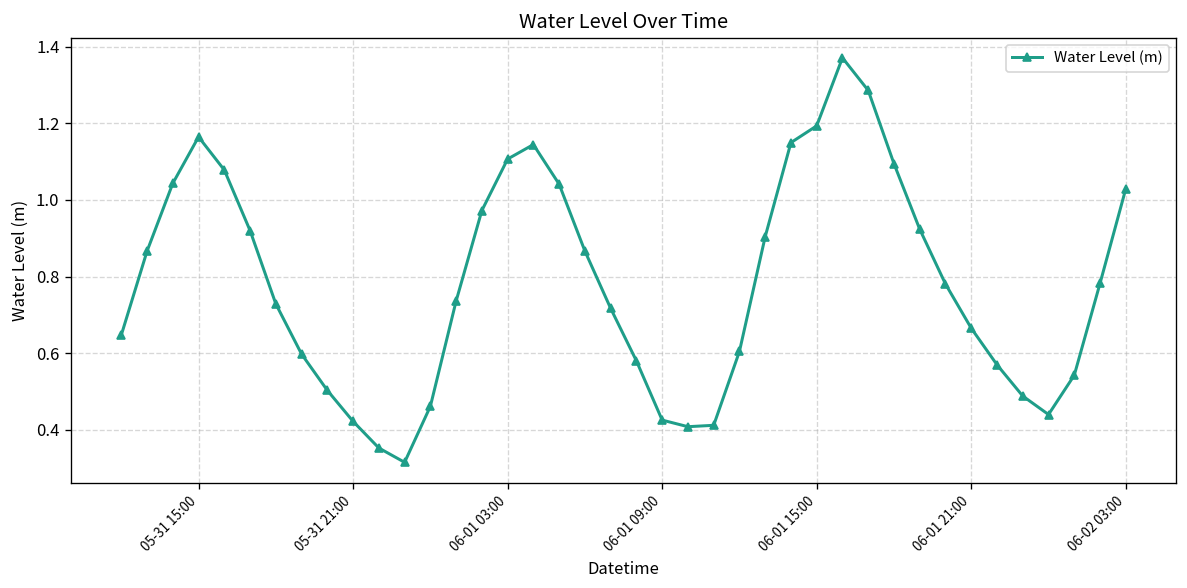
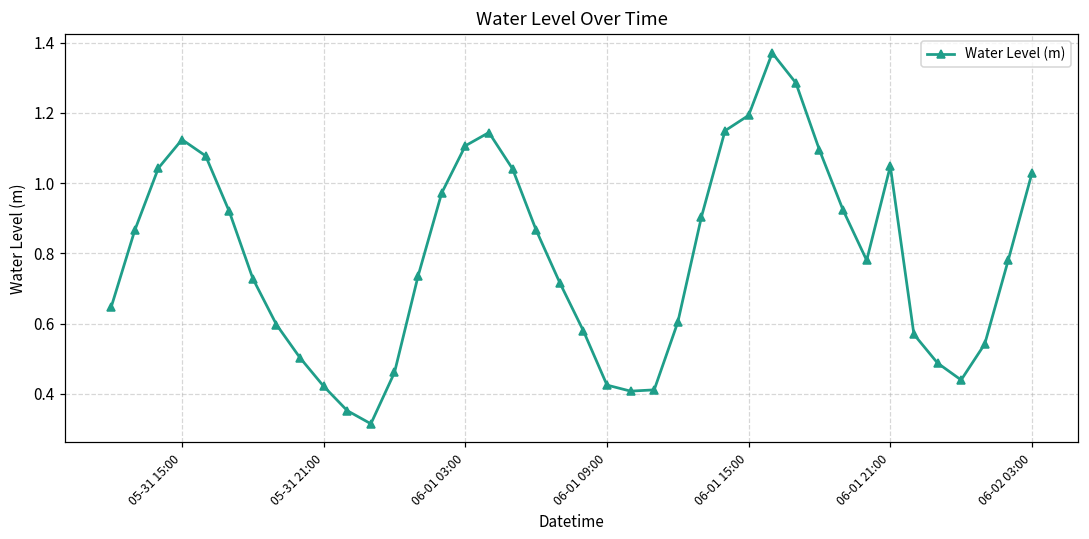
  {
-   "05-31 15:00": 1.16,
+   "05-31 15:00": 1.12,
    "05-31 21:00": 0.42,
    "06-01 03:00": 1.11,
    "06-01 09:00": 0.43,
    "06-01 15:00": 1.19,
-   "06-01 21:00": 0.67,
+   "06-01 21:00": 1.05,
    "06-02 03:00": 1.03
  }
